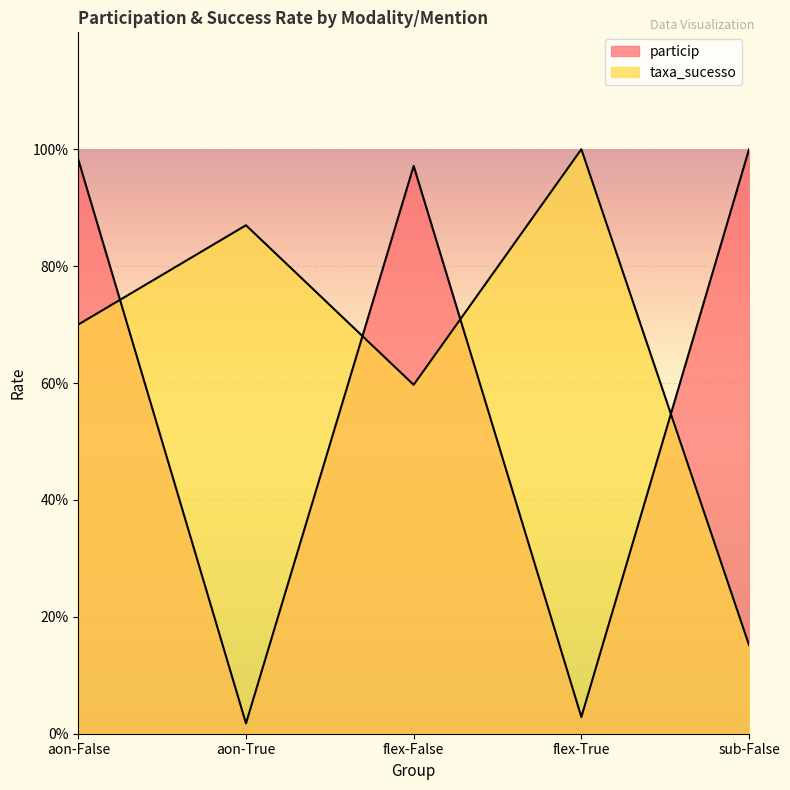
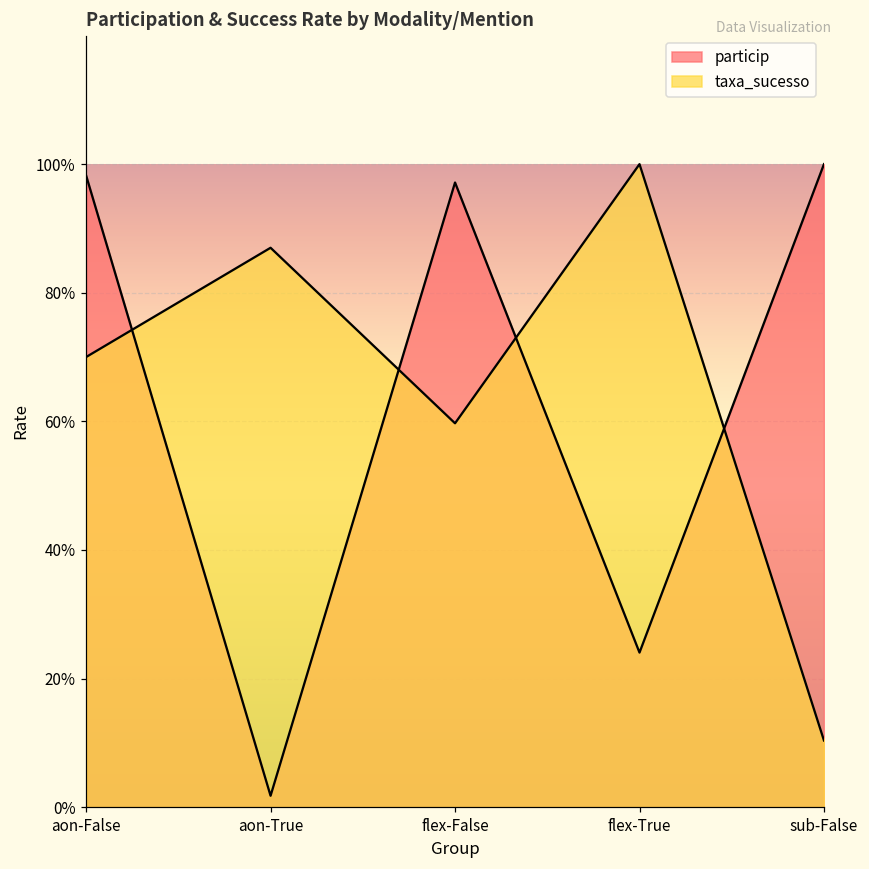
  {
    "particip": {
      "aon-False": "98%",
      "aon-True": "2%",
      "flex-False": "97%",
-     "flex-True": "3%",
+     "flex-True": "24%",
      "sub-False": "100%"
    },
    "taxa_sucesso": {
      "aon-False": "70%",
      "aon-True": "87%",
      "flex-False": "60%",
      "flex-True": "100%",
-     "sub-False": "15%"
+     "sub-False": "10%"
    }
  }
